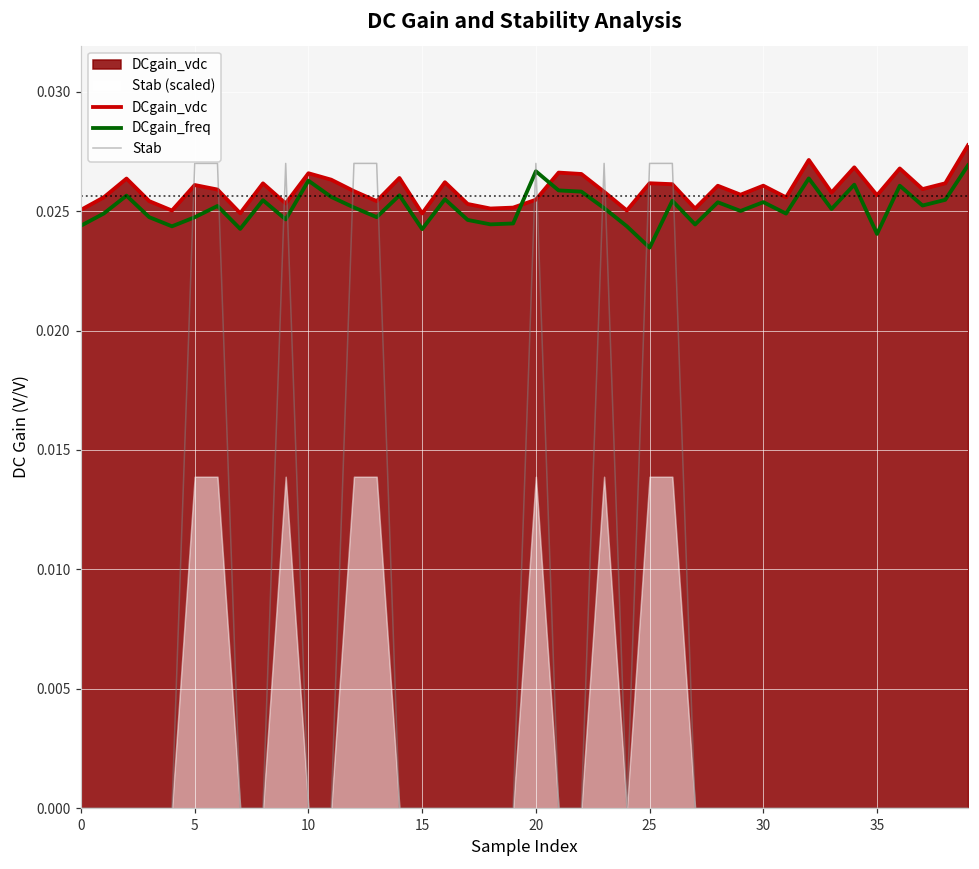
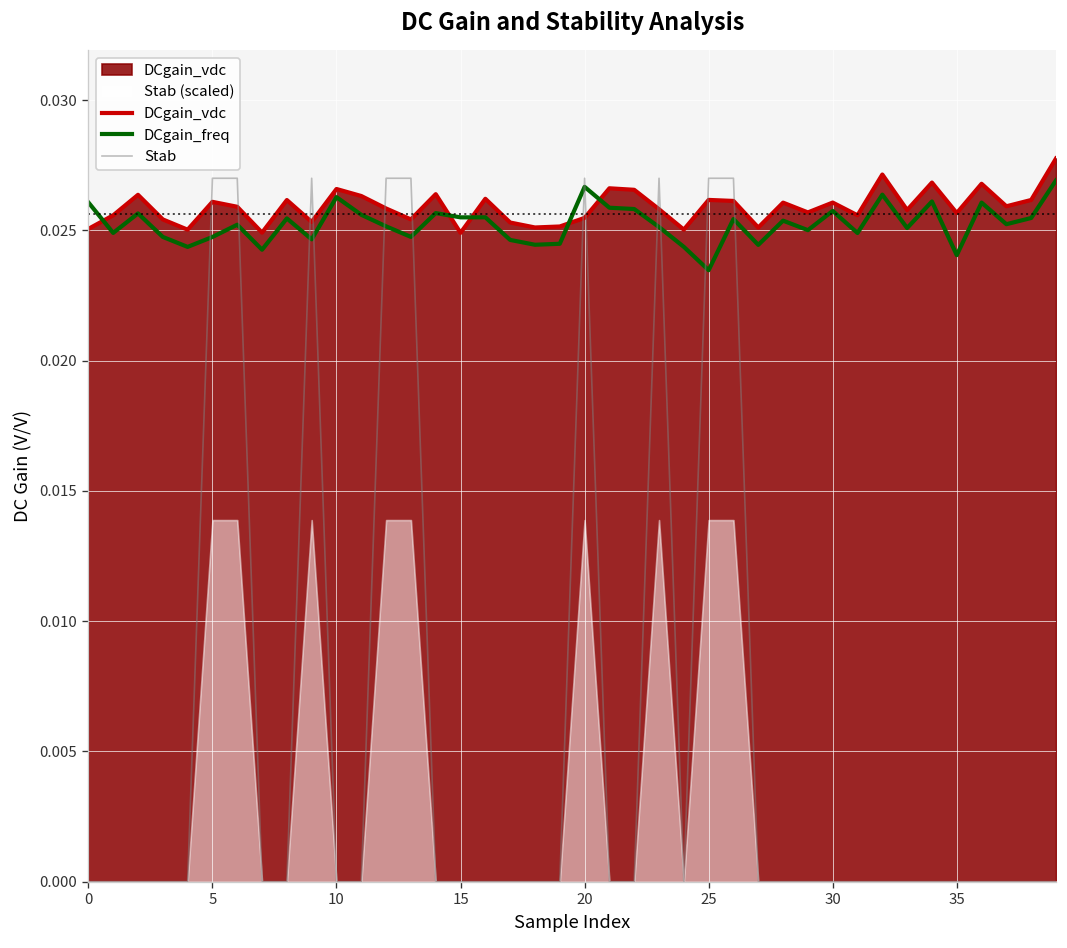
  {
    "DCgain_freq": {
-     "0": 0.0244,
+     "0": 0.0261,
      "5": 0.0247,
      "10": 0.0263,
-     "15": 0.0242,
+     "15": 0.0255,
      "20": 0.0267,
      "25": 0.0235,
-     "30": 0.0254,
+     "30": 0.0257,
      "35": 0.0240
    },
    "Stab": {
      "5": 0.0270,
      "20": 0.0270,
      "25": 0.0270
    }
  }
